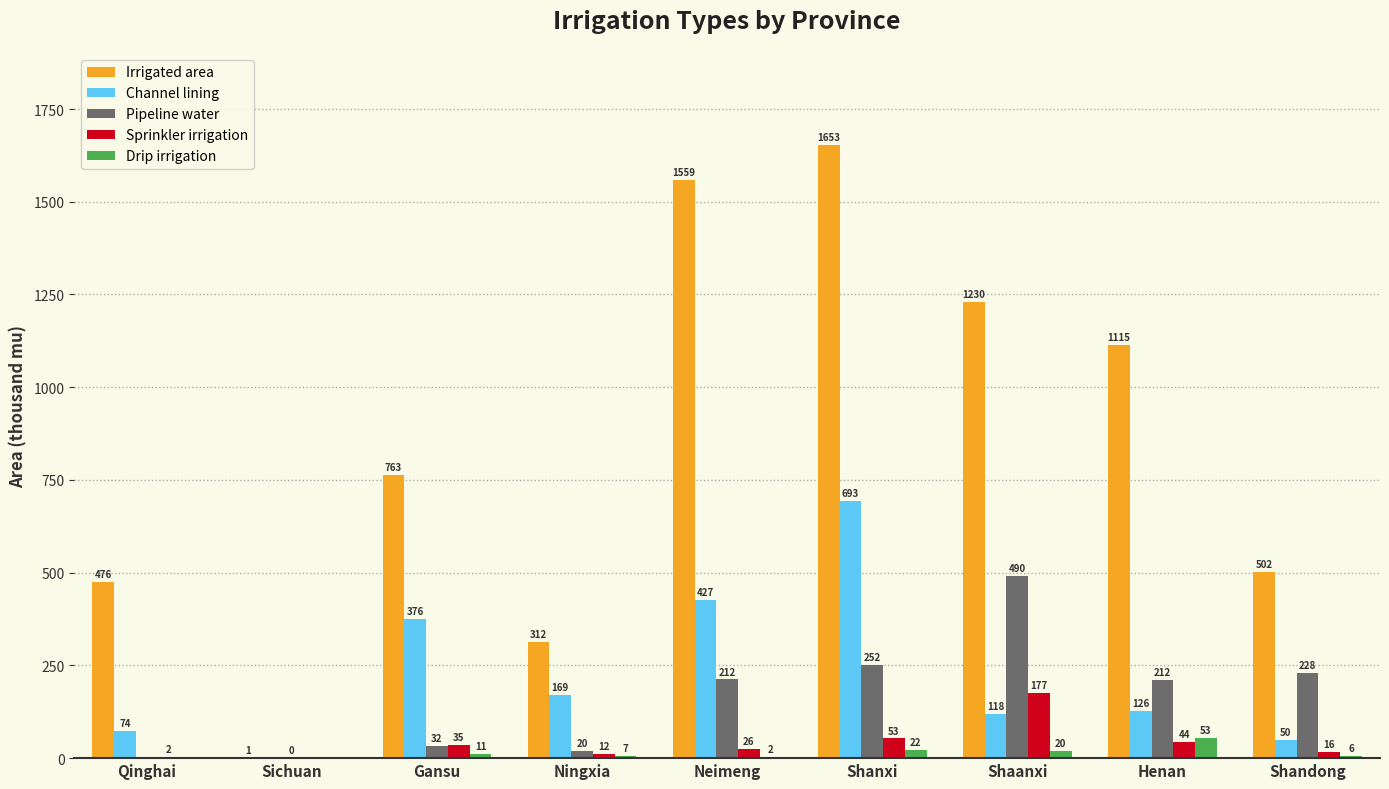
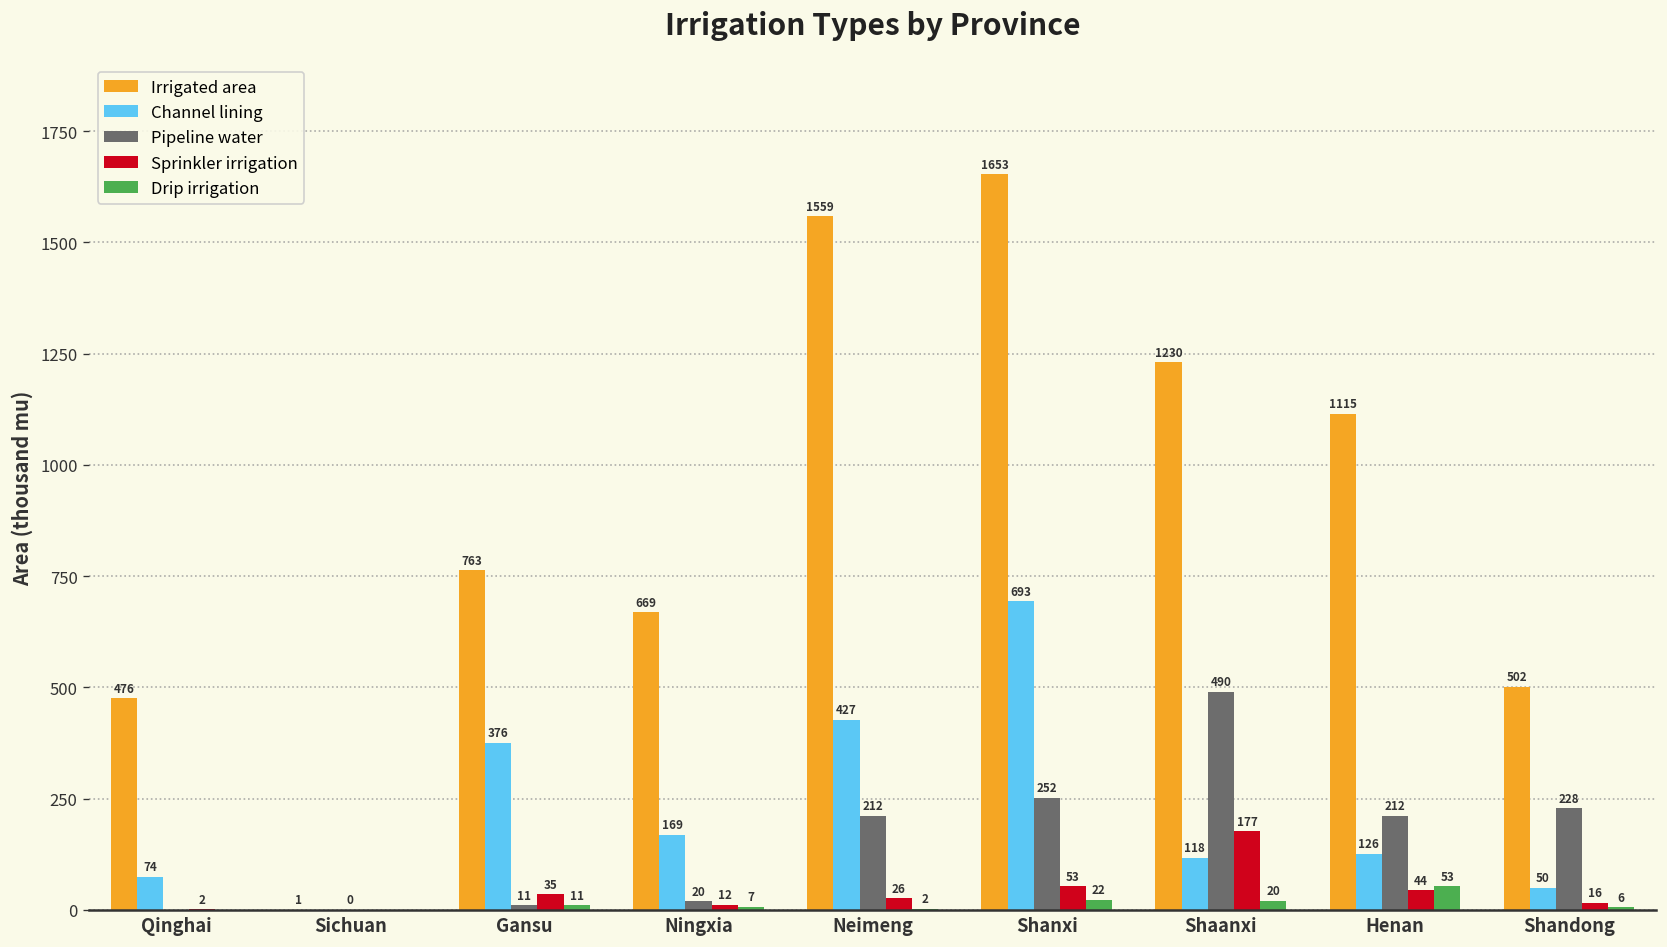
  {
    "Irrigated area": {
      "Qinghai": 476,
      "Sichuan": 1,
      "Gansu": 763,
-     "Ningxia": 312,
+     "Ningxia": 669,
      "Neimeng": 1559,
      "Shanxi": 1653,
      "Shaanxi": 1230,
      "Henan": 1115,
      "Shandong": 502
    },
    "Channel lining": {
      "Qinghai": 74,
      "Gansu": 376,
      "Ningxia": 169,
      "Neimeng": 427,
      "Shanxi": 693,
      "Shaanxi": 118,
      "Henan": 126,
      "Shandong": 50
    },
    "Pipeline water": {
      "Sichuan": 0,
-     "Gansu": 32,
+     "Gansu": 11,
      "Ningxia": 20,
      "Neimeng": 212,
      "Shanxi": 252,
      "Shaanxi": 490,
      "Henan": 212,
      "Shandong": 228
    },
    "Sprinkler irrigation": {
      "Qinghai": 2,
      "Gansu": 35,
      "Ningxia": 12,
      "Neimeng": 26,
      "Shanxi": 53,
      "Shaanxi": 177,
      "Henan": 44,
      "Shandong": 16
    },
    "Drip irrigation": {
      "Gansu": 11,
      "Ningxia": 7,
      "Neimeng": 2,
      "Shanxi": 22,
      "Shaanxi": 20,
      "Henan": 53,
      "Shandong": 6
    }
  }
